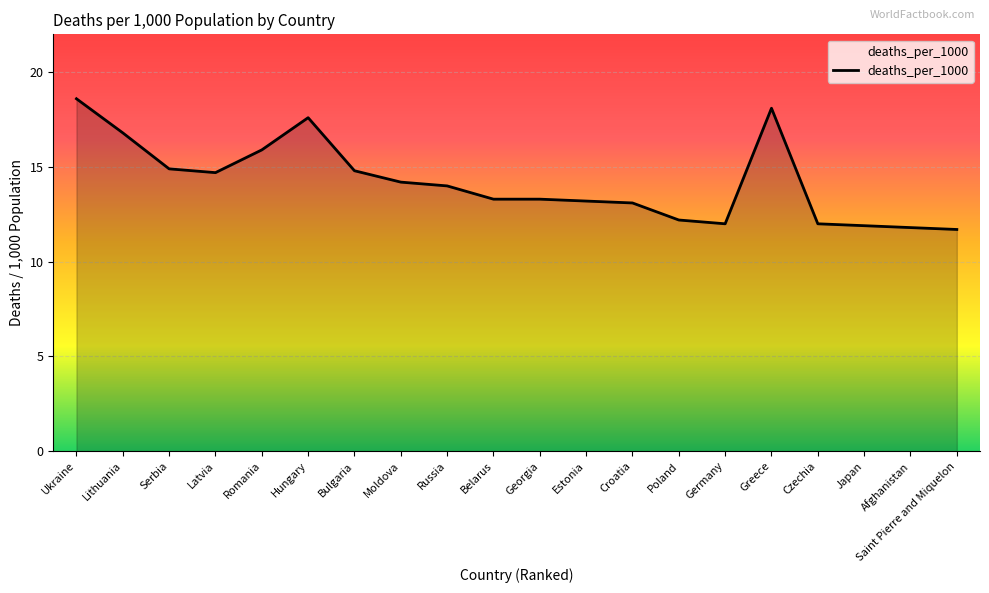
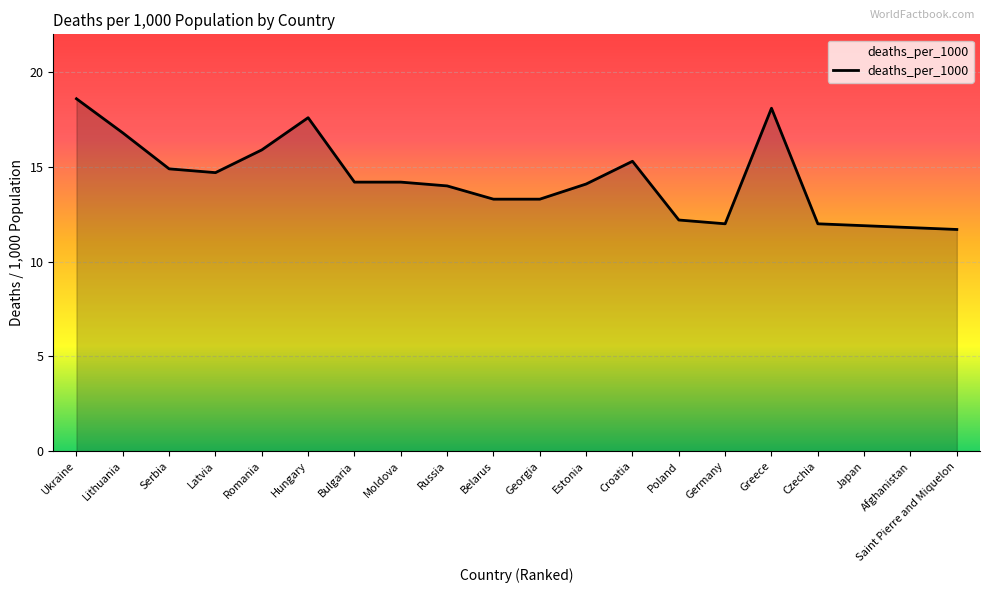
  {
    "Ukraine": 18.6,
    "Lithuania": 16.8,
    "Serbia": 14.9,
    "Latvia": 14.7,
    "Romania": 15.9,
    "Hungary": 17.6,
-   "Bulgaria": 14.8,
+   "Bulgaria": 14.2,
    "Moldova": 14.2,
    "Russia": 14.0,
    "Belarus": 13.3,
    "Georgia": 13.3,
-   "Estonia": 13.2,
-   "Croatia": 13.1,
+   "Estonia": 14.1,
+   "Croatia": 15.3,
    "Poland": 12.2,
    "Germany": 12.0,
    "Greece": 18.1,
    "Czechia": 12.0,
    "Japan": 11.9,
    "Afghanistan": 11.8,
    "Saint Pierre and Miquelon": 11.7
  }
